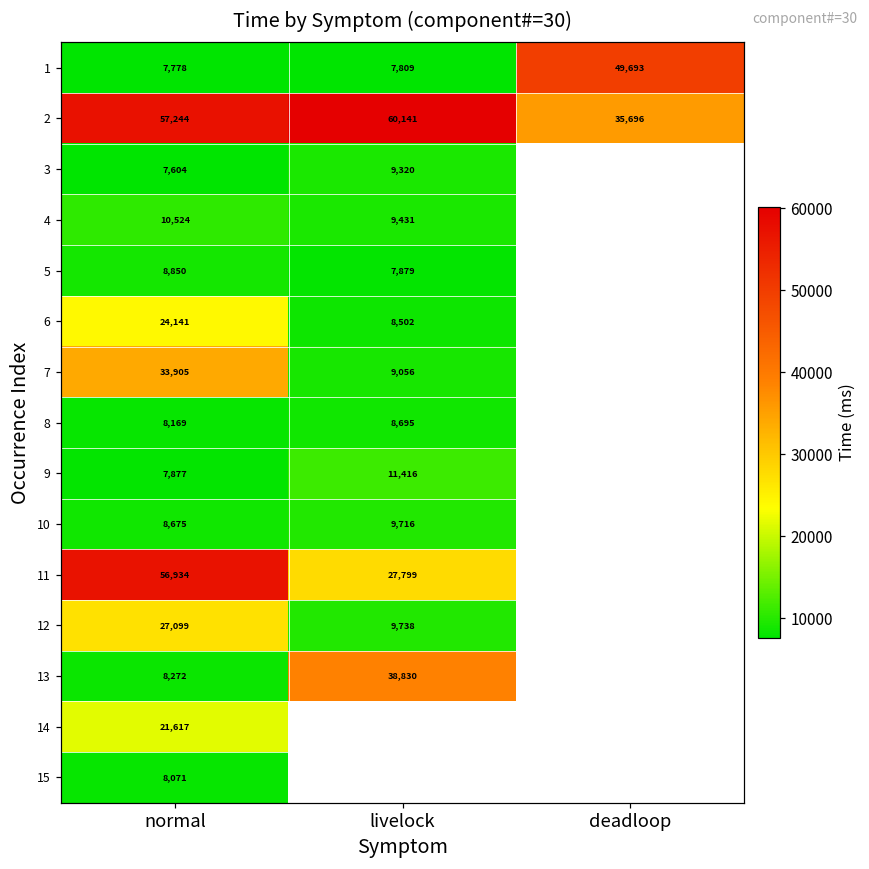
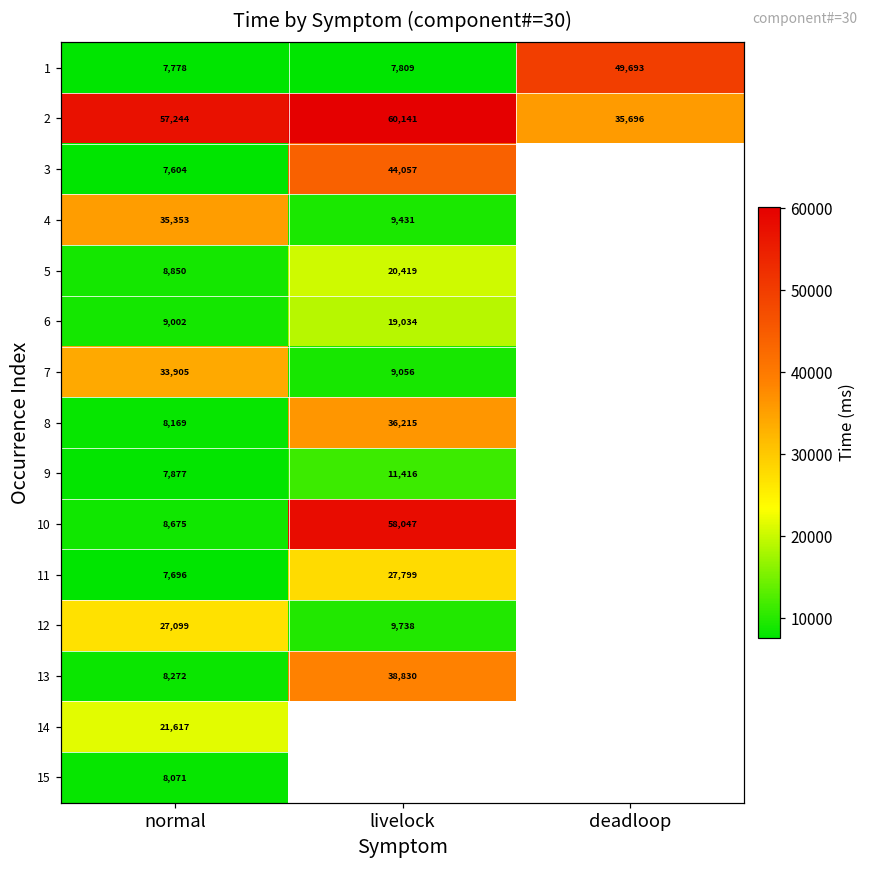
  {
    "1": {
      "normal": "7,778",
      "livelock": "7,809",
      "deadloop": "49,693"
    },
    "2": {
      "normal": "57,244",
      "livelock": "60,141",
      "deadloop": "35,696"
    },
    "3": {
      "normal": "7,604",
-     "livelock": "9,320"
+     "livelock": "44,057"
    },
    "4": {
-     "normal": "10,524",
+     "normal": "35,353",
      "livelock": "9,431"
    },
    "5": {
      "normal": "8,850",
-     "livelock": "7,879"
+     "livelock": "20,419"
    },
    "6": {
-     "normal": "24,141",
-     "livelock": "8,502"
+     "normal": "9,002",
+     "livelock": "19,034"
    },
    "7": {
      "normal": "33,905",
      "livelock": "9,056"
    },
    "8": {
      "normal": "8,169",
-     "livelock": "8,695"
+     "livelock": "36,215"
    },
    "9": {
      "normal": "7,877",
      "livelock": "11,416"
    },
    "10": {
      "normal": "8,675",
-     "livelock": "9,716"
+     "livelock": "58,047"
    },
    "11": {
-     "normal": "56,934",
+     "normal": "7,696",
      "livelock": "27,799"
    },
    "12": {
      "normal": "27,099",
      "livelock": "9,738"
    },
    "13": {
      "normal": "8,272",
      "livelock": "38,830"
    },
    "14": {
      "normal": "21,617"
    },
    "15": {
      "normal": "8,071"
    }
  }
